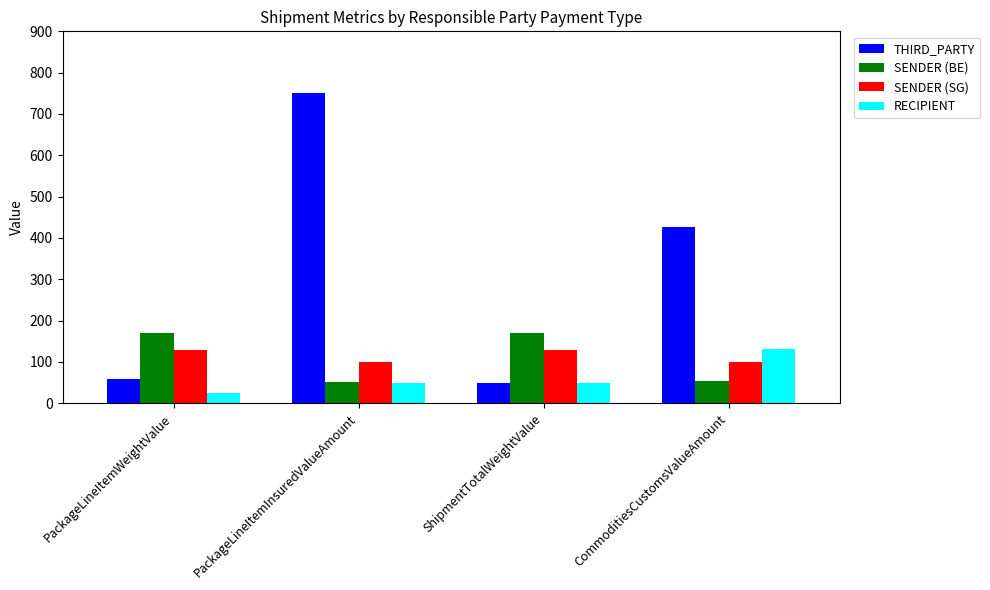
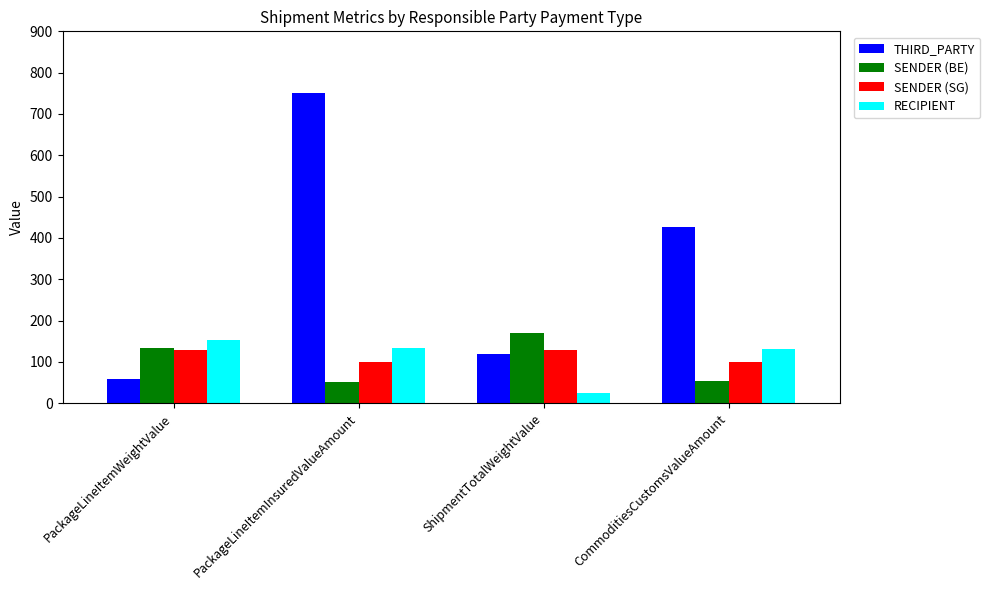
  {
    "THIRD_PARTY": {
      "PackageLineItemWeightValue": 60,
      "PackageLineItemInsuredValueAmount": 750,
-     "ShipmentTotalWeightValue": 50,
+     "ShipmentTotalWeightValue": 120,
      "CommoditiesCustomsValueAmount": 430
    },
    "SENDER (BE)": {
-     "PackageLineItemWeightValue": 170,
+     "PackageLineItemWeightValue": 130,
      "PackageLineItemInsuredValueAmount": 50,
      "ShipmentTotalWeightValue": 170,
      "CommoditiesCustomsValueAmount": 50
    },
    "SENDER (SG)": {
      "PackageLineItemWeightValue": 130,
      "PackageLineItemInsuredValueAmount": 100,
      "ShipmentTotalWeightValue": 130,
      "CommoditiesCustomsValueAmount": 100
    },
    "RECIPIENT": {
-     "PackageLineItemWeightValue": 30,
-     "PackageLineItemInsuredValueAmount": 50,
-     "ShipmentTotalWeightValue": 50,
+     "PackageLineItemWeightValue": 150,
+     "PackageLineItemInsuredValueAmount": 130,
+     "ShipmentTotalWeightValue": 30,
      "CommoditiesCustomsValueAmount": 130
    }
  }
